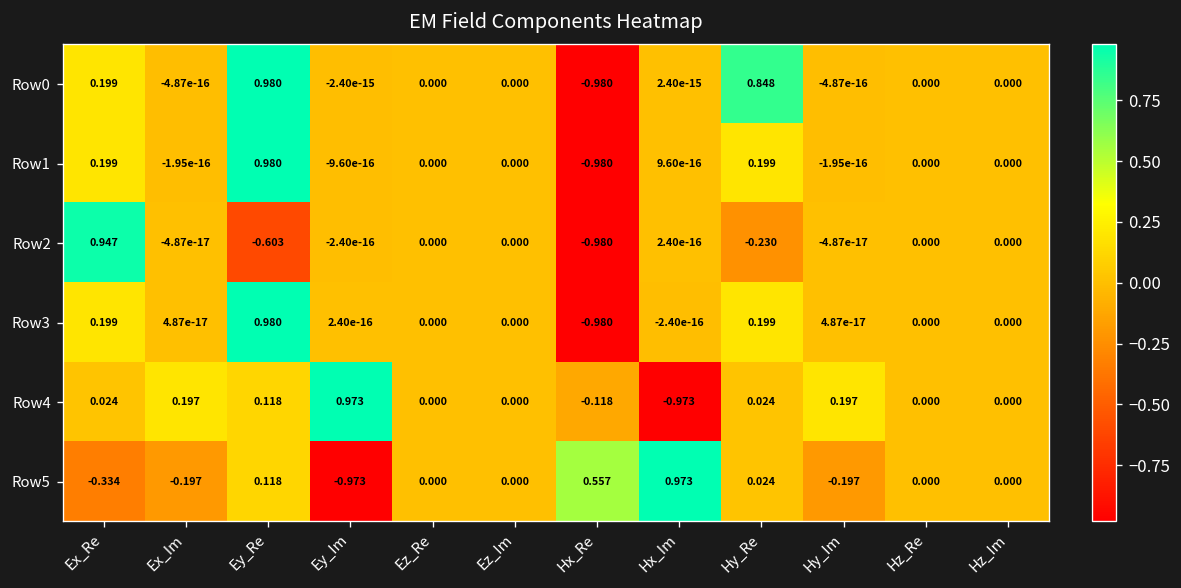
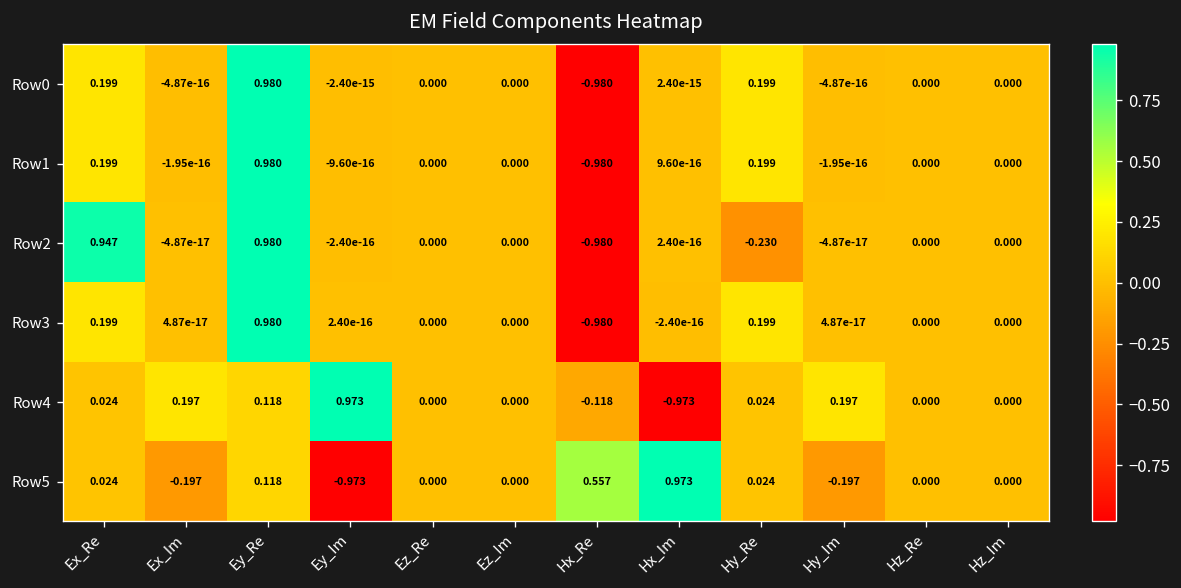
  {
    "Row0": {
      "Ex_Re": "0.199",
      "Ex_Im": "-4.87e-16",
      "Ey_Re": "0.980",
      "Ey_Im": "-2.40e-15",
      "Ez_Re": "0.000",
      "Ez_Im": "0.000",
      "Hx_Re": "-0.980",
      "Hx_Im": "2.40e-15",
-     "Hy_Re": "0.848",
+     "Hy_Re": "0.199",
      "Hy_Im": "-4.87e-16",
      "Hz_Re": "0.000",
      "Hz_Im": "0.000"
    },
    "Row1": {
      "Ex_Re": "0.199",
      "Ex_Im": "-1.95e-16",
      "Ey_Re": "0.980",
      "Ey_Im": "-9.60e-16",
      "Ez_Re": "0.000",
      "Ez_Im": "0.000",
      "Hx_Re": "-0.980",
      "Hx_Im": "9.60e-16",
      "Hy_Re": "0.199",
      "Hy_Im": "-1.95e-16",
      "Hz_Re": "0.000",
      "Hz_Im": "0.000"
    },
    "Row2": {
      "Ex_Re": "0.947",
      "Ex_Im": "-4.87e-17",
-     "Ey_Re": "-0.603",
+     "Ey_Re": "0.980",
      "Ey_Im": "-2.40e-16",
      "Ez_Re": "0.000",
      "Ez_Im": "0.000",
      "Hx_Re": "-0.980",
      "Hx_Im": "2.40e-16",
      "Hy_Re": "-0.230",
      "Hy_Im": "-4.87e-17",
      "Hz_Re": "0.000",
      "Hz_Im": "0.000"
    },
    "Row3": {
      "Ex_Re": "0.199",
      "Ex_Im": "4.87e-17",
      "Ey_Re": "0.980",
      "Ey_Im": "2.40e-16",
      "Ez_Re": "0.000",
      "Ez_Im": "0.000",
      "Hx_Re": "-0.980",
      "Hx_Im": "-2.40e-16",
      "Hy_Re": "0.199",
      "Hy_Im": "4.87e-17",
      "Hz_Re": "0.000",
      "Hz_Im": "0.000"
    },
    "Row4": {
      "Ex_Re": "0.024",
      "Ex_Im": "0.197",
      "Ey_Re": "0.118",
      "Ey_Im": "0.973",
      "Ez_Re": "0.000",
      "Ez_Im": "0.000",
      "Hx_Re": "-0.118",
      "Hx_Im": "-0.973",
      "Hy_Re": "0.024",
      "Hy_Im": "0.197",
      "Hz_Re": "0.000",
      "Hz_Im": "0.000"
    },
    "Row5": {
-     "Ex_Re": "-0.334",
+     "Ex_Re": "0.024",
      "Ex_Im": "-0.197",
      "Ey_Re": "0.118",
      "Ey_Im": "-0.973",
      "Ez_Re": "0.000",
      "Ez_Im": "0.000",
      "Hx_Re": "0.557",
      "Hx_Im": "0.973",
      "Hy_Re": "0.024",
      "Hy_Im": "-0.197",
      "Hz_Re": "0.000",
      "Hz_Im": "0.000"
    }
  }
